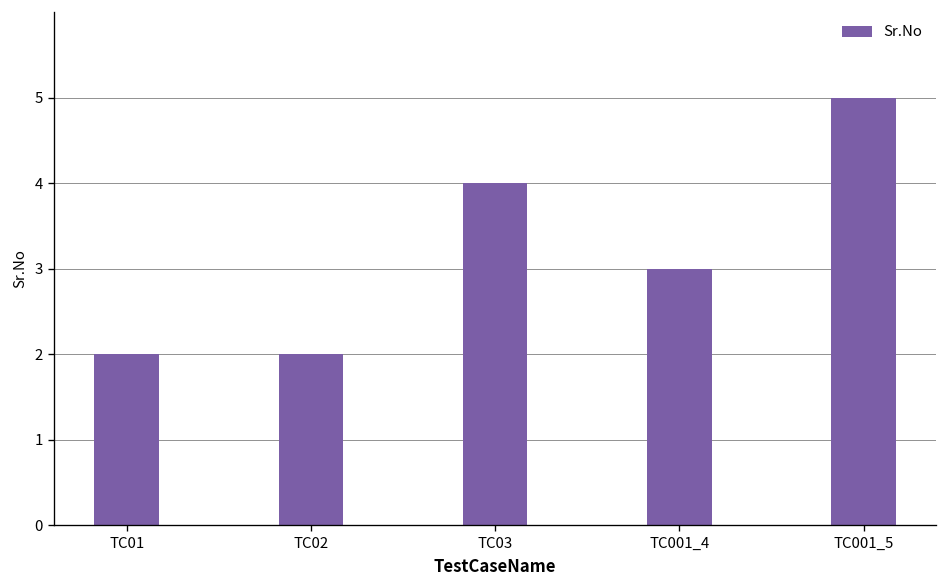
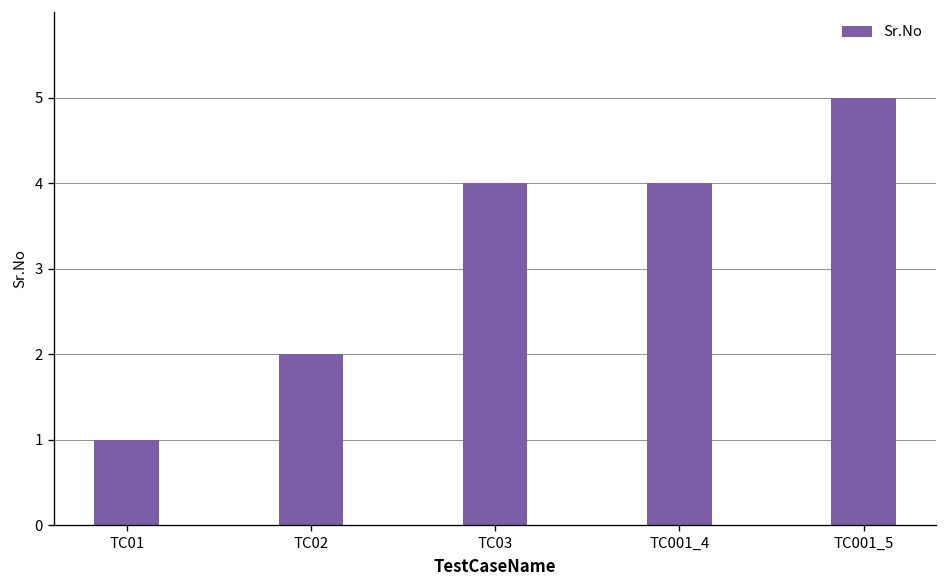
  {
-   "TC01": 2,
+   "TC01": 1,
    "TC02": 2,
    "TC03": 4,
-   "TC001_4": 3,
+   "TC001_4": 4,
    "TC001_5": 5
  }
